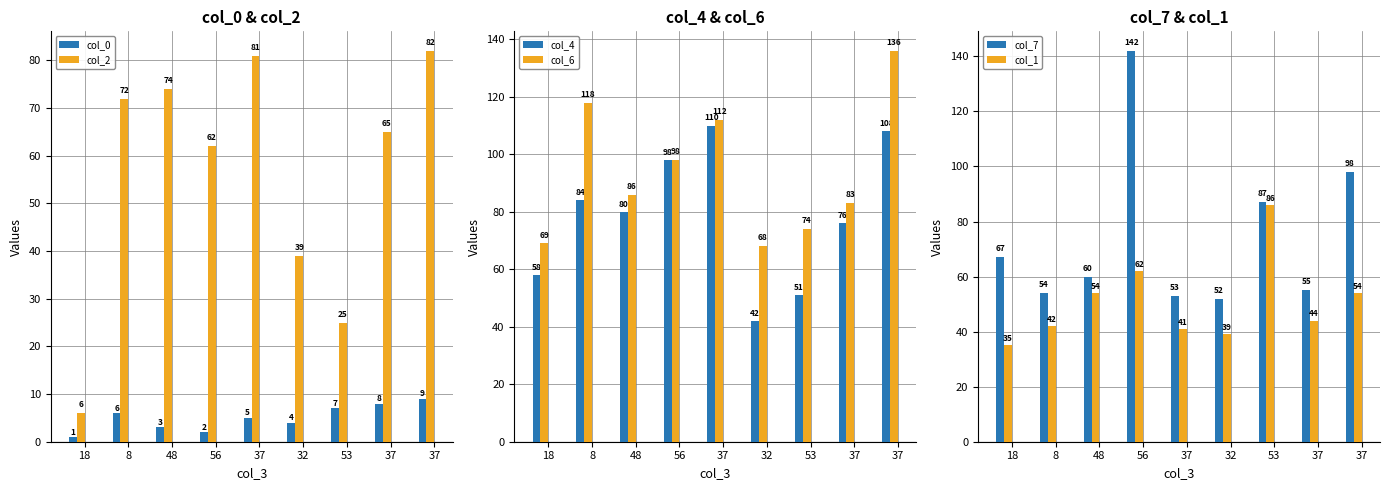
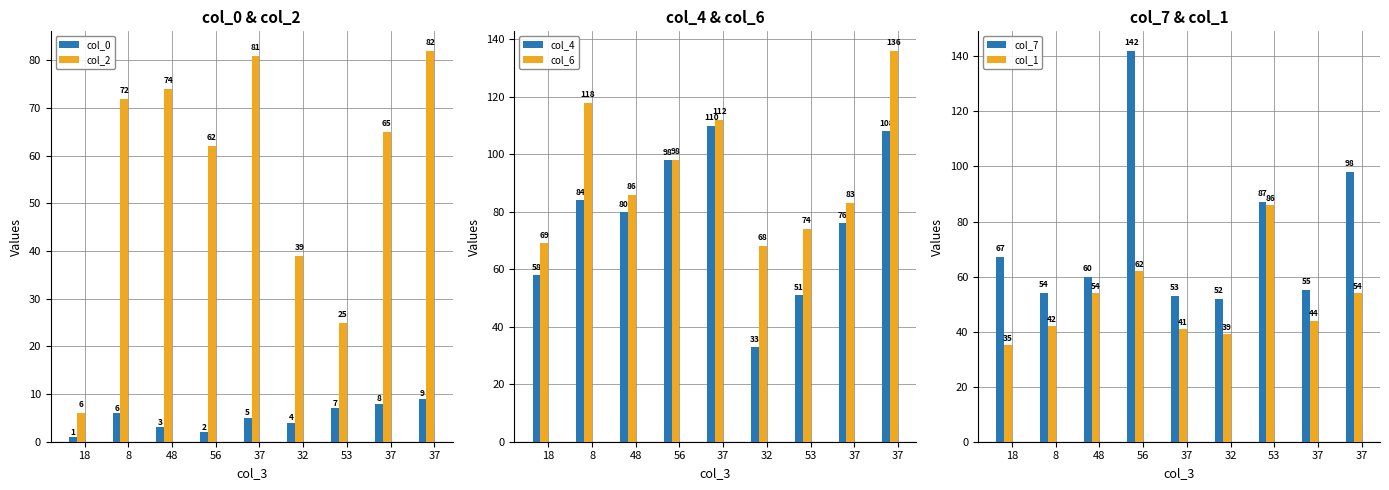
  {
    "col_0 & col_2": {
      "col_0": {
        "18": 1,
        "8": 6,
        "48": 3,
        "56": 2,
        "32": 4,
        "53": 7
      },
      "col_2": {
        "18": 6,
        "8": 72,
        "48": 74,
        "56": 62,
        "32": 39,
        "53": 25
      }
    },
    "col_4 & col_6": {
      "col_4": {
        "18": 58,
        "8": 84,
        "48": 80,
-       "32": 42,
+       "32": 33,
        "53": 51
      },
      "col_6": {
        "18": 69,
        "8": 118,
        "48": 86,
        "32": 68,
        "53": 74
      }
    },
    "col_7 & col_1": {
      "col_7": {
        "18": 67,
        "8": 54,
        "48": 60,
        "56": 142,
        "32": 52,
        "53": 87
      },
      "col_1": {
        "18": 35,
        "8": 42,
        "48": 54,
        "56": 62,
        "32": 39,
        "53": 86
      }
    }
  }
